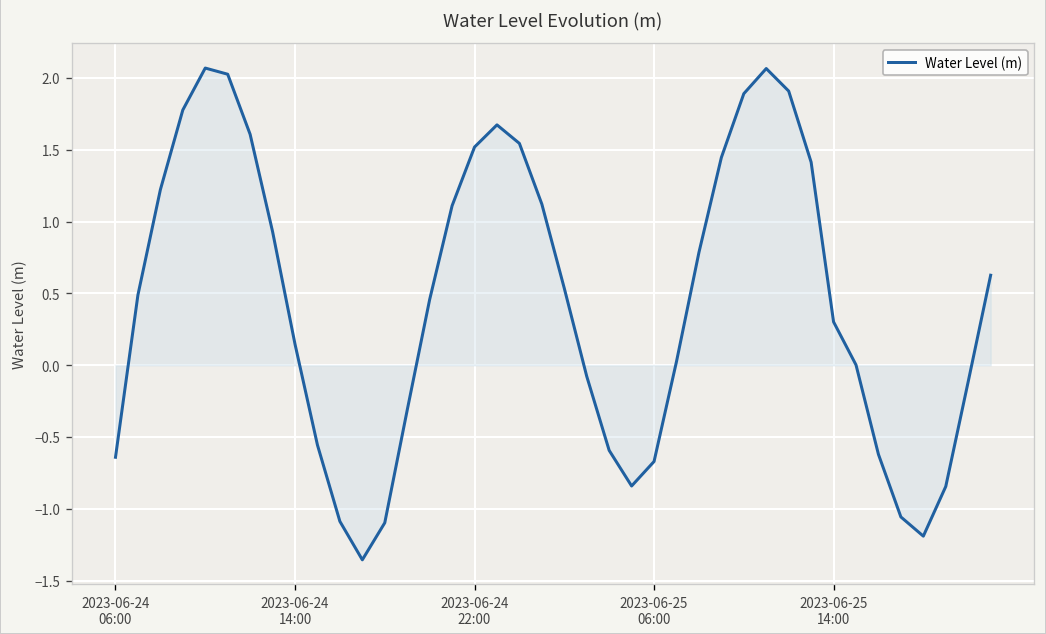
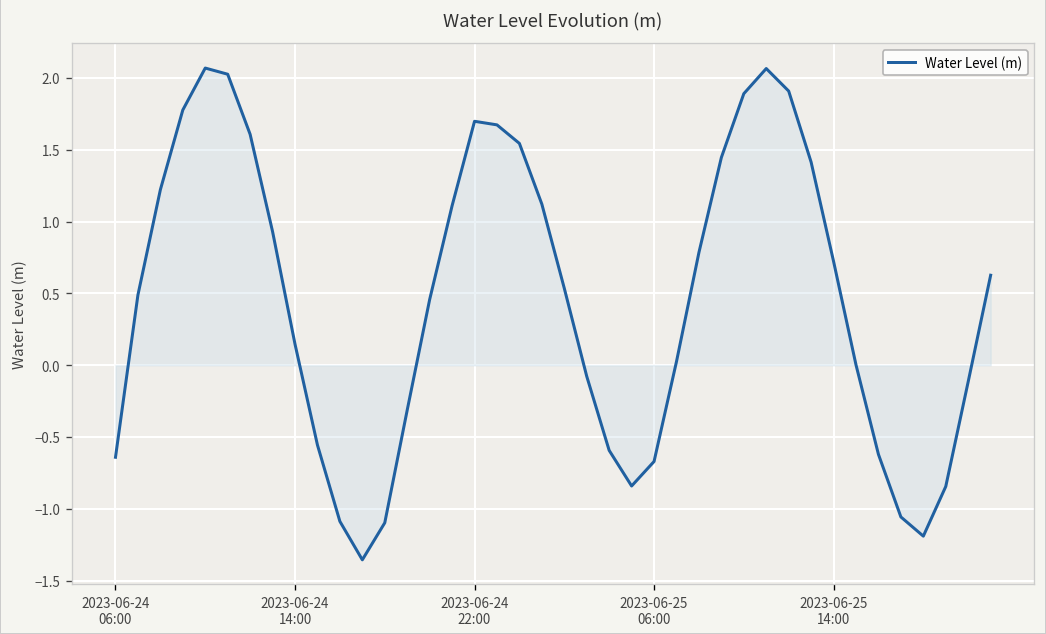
  {
    "Water Level (m)": {
      "2023-06-24 06:00": -0.64,
-     "2023-06-24 22:00": 1.52,
+     "2023-06-24 22:00": 1.70,
      "2023-06-25 06:00": -0.67,
-     "2023-06-25 14:00": 0.30
+     "2023-06-25 14:00": 0.72
    }
  }
